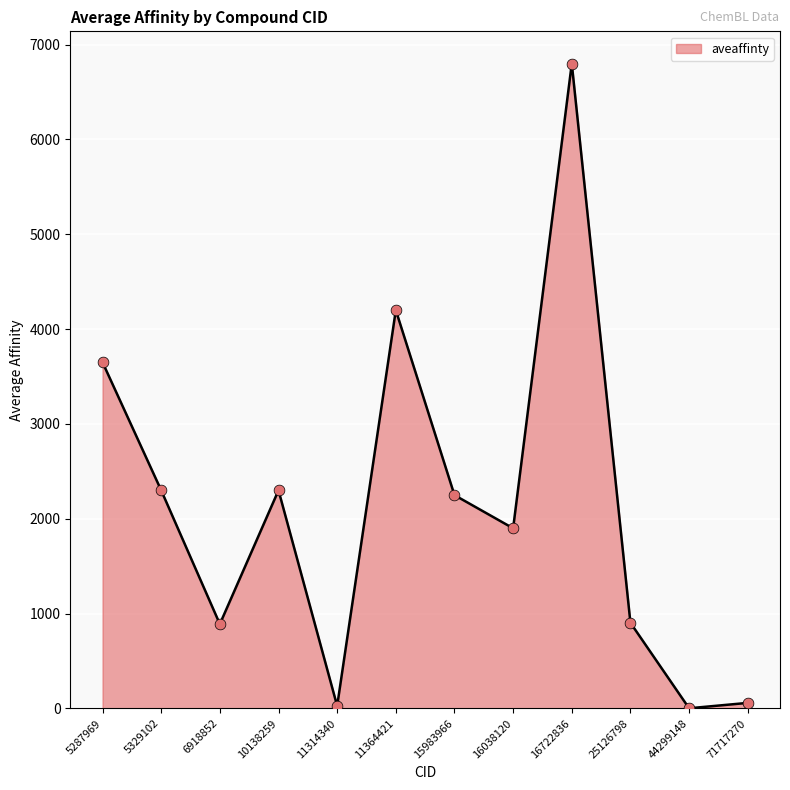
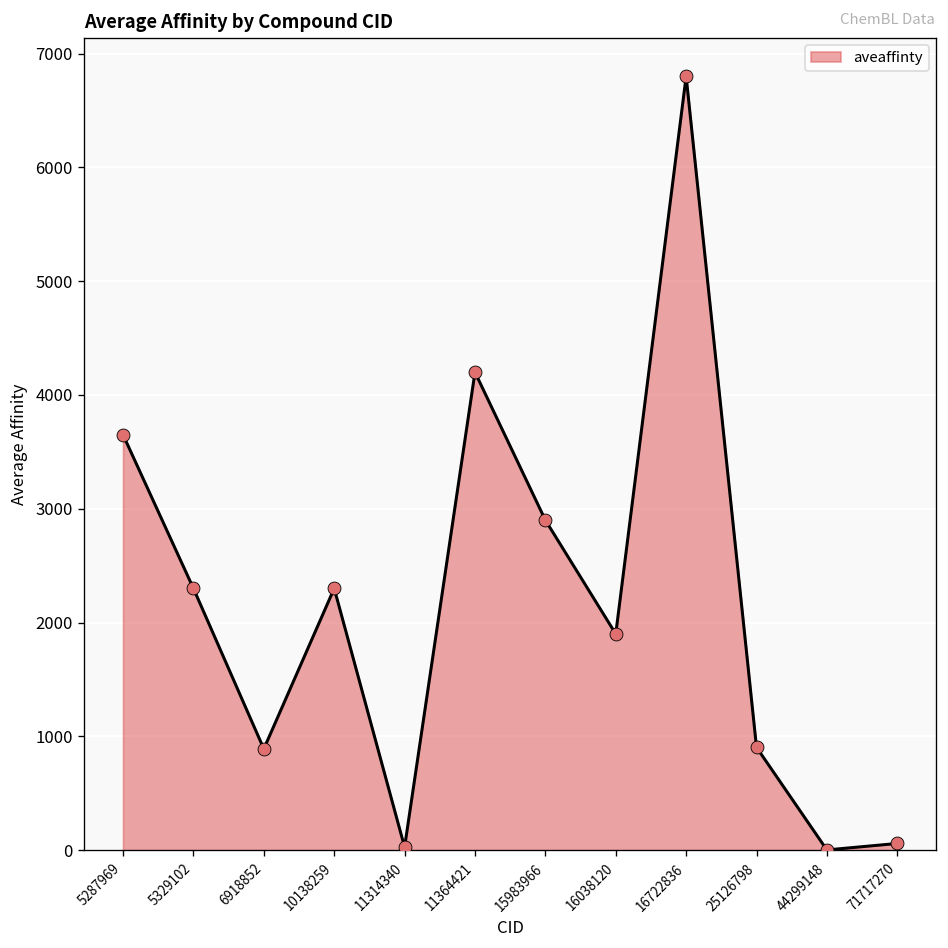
  {
    "5287969": 3700,
    "5329102": 2300,
    "6918852": 900,
    "10138259": 2300,
    "11314340": 0,
    "11364421": 4200,
-   "15983966": 2200,
+   "15983966": 2900,
    "16038120": 1900,
    "16722836": 6800,
    "25126798": 900,
    "44299148": 0,
    "71717270": 100
  }
